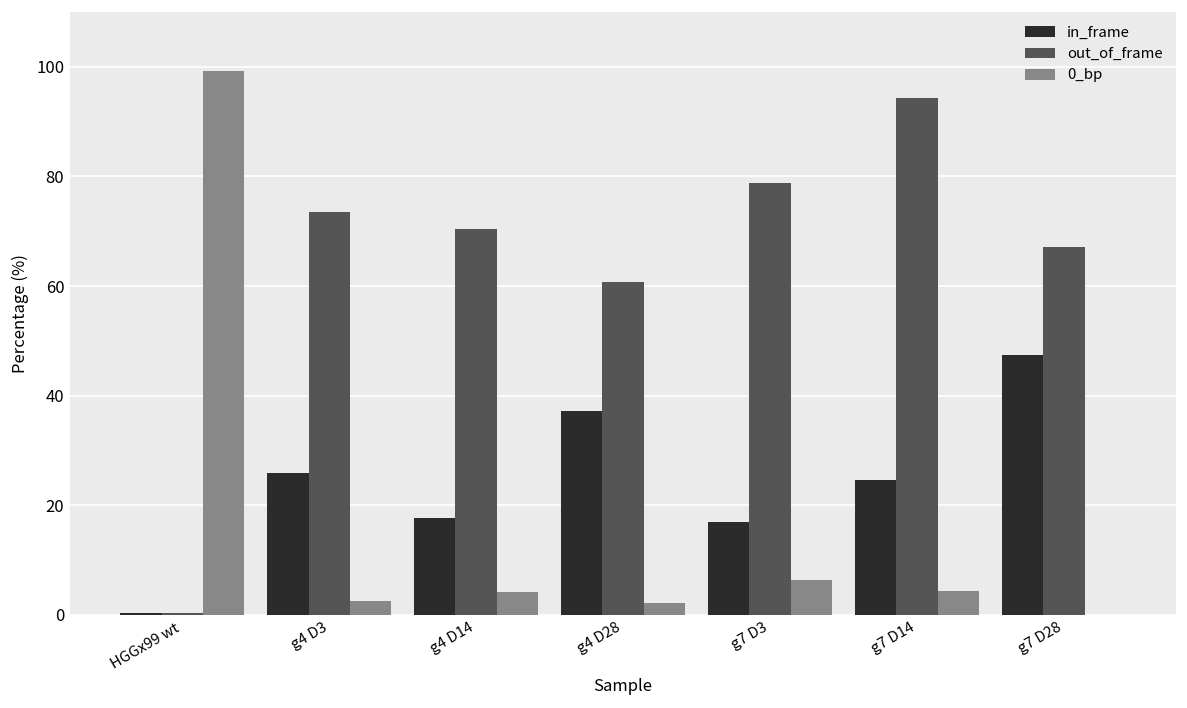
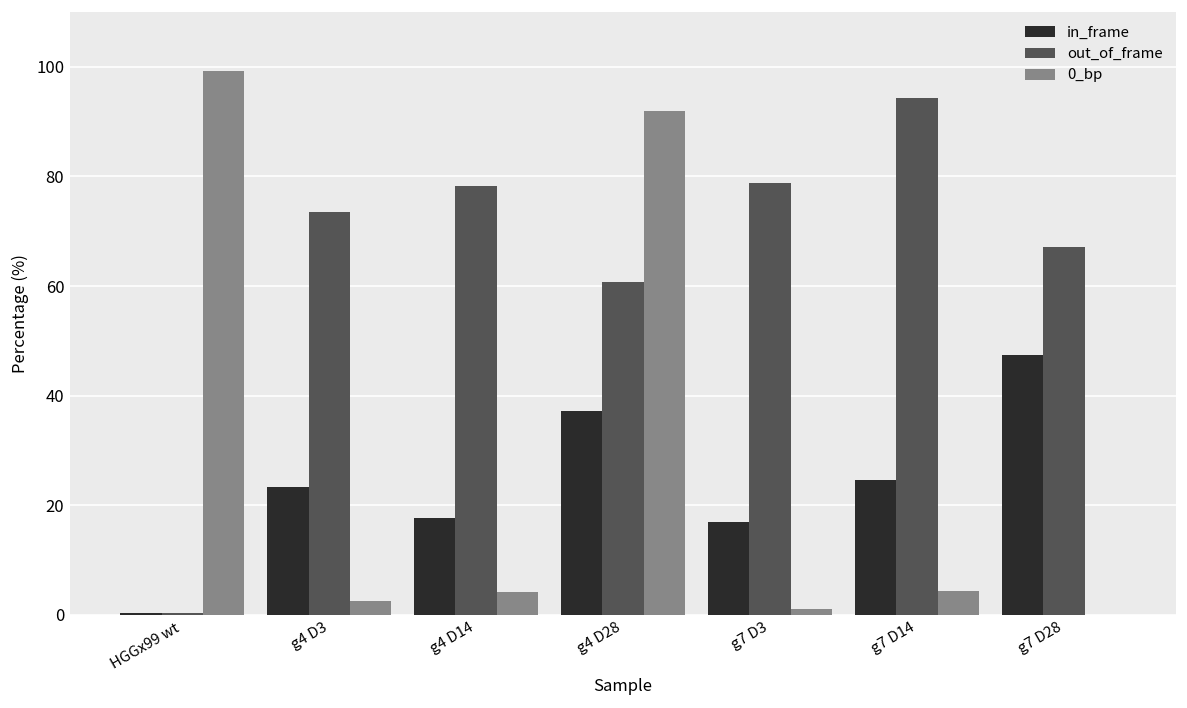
  {
    "in_frame": {
-     "g4 D3": 26,
+     "g4 D3": 23,
      "g4 D14": 18,
      "g4 D28": 37,
      "g7 D3": 17,
      "g7 D14": 25,
      "g7 D28": 47
    },
    "out_of_frame": {
      "g4 D3": 74,
-     "g4 D14": 70,
+     "g4 D14": 78,
      "g4 D28": 61,
      "g7 D3": 79,
      "g7 D14": 94,
      "g7 D28": 67
    },
    "0_bp": {
      "HGGx99 wt": 99,
      "g4 D3": 2,
      "g4 D14": 4,
-     "g4 D28": 2,
-     "g7 D3": 6,
+     "g4 D28": 92,
+     "g7 D3": 1,
      "g7 D14": 4,
      "g7 D28": 0
    }
  }
